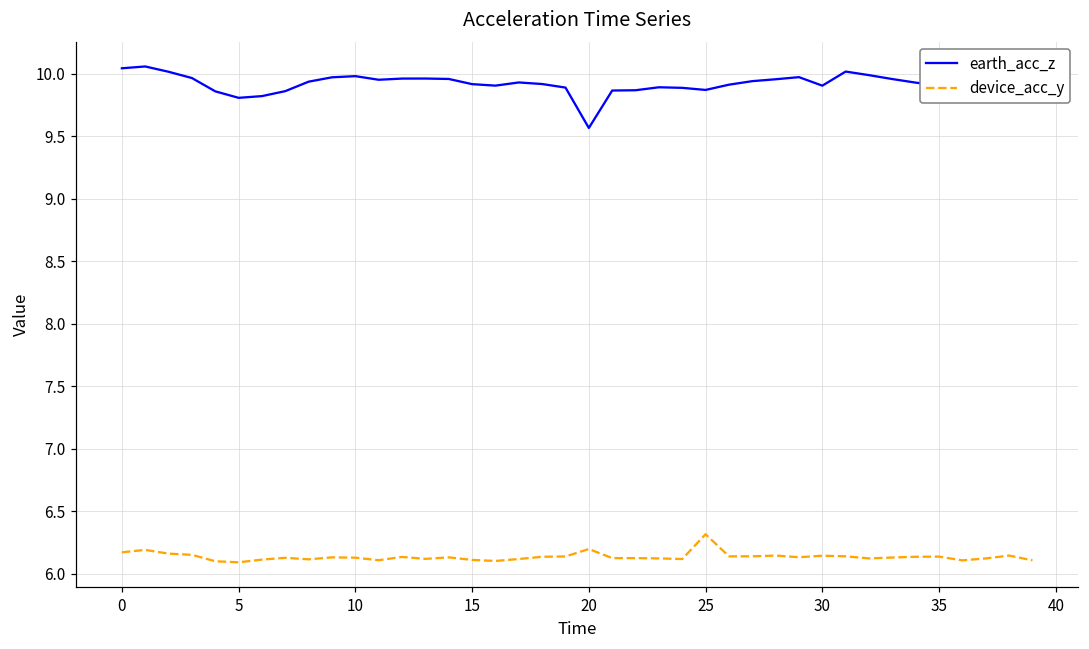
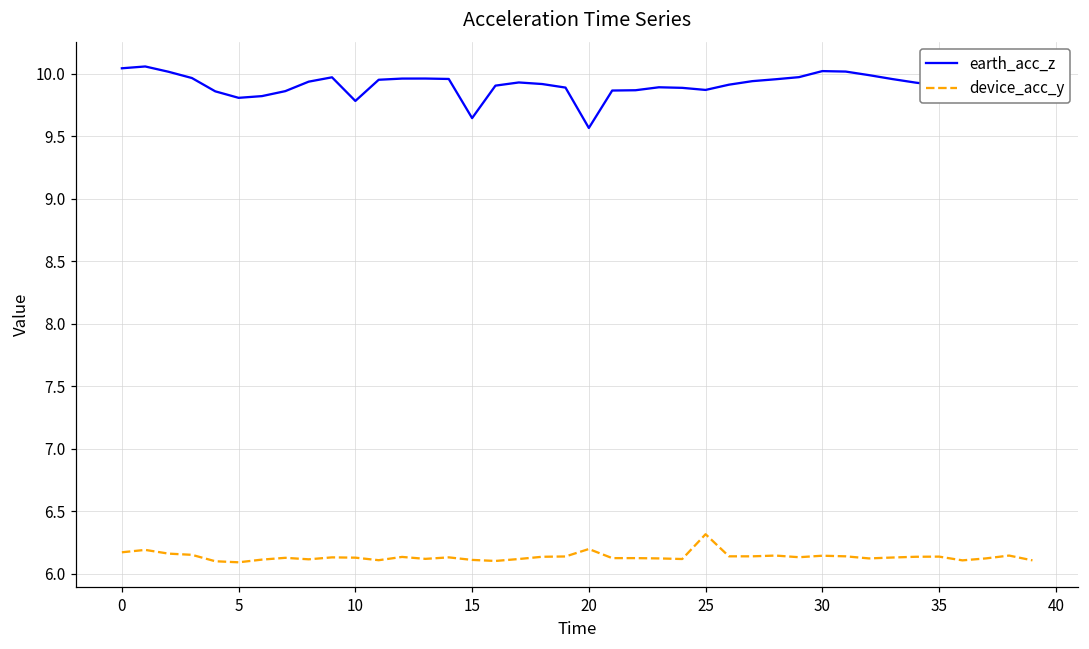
  {
    "earth_acc_z": {
      "0": 10.04,
      "5": 9.81,
-     "10": 9.98,
-     "15": 9.92,
+     "10": 9.78,
+     "15": 9.64,
      "20": 9.57,
      "25": 9.87,
-     "30": 9.90
+     "30": 10.02
    },
    "device_acc_y": {
      "0": 6.17,
      "5": 6.09,
      "10": 6.13,
      "15": 6.11,
      "20": 6.20,
      "25": 6.31,
      "30": 6.14,
      "35": 6.14
    }
  }
